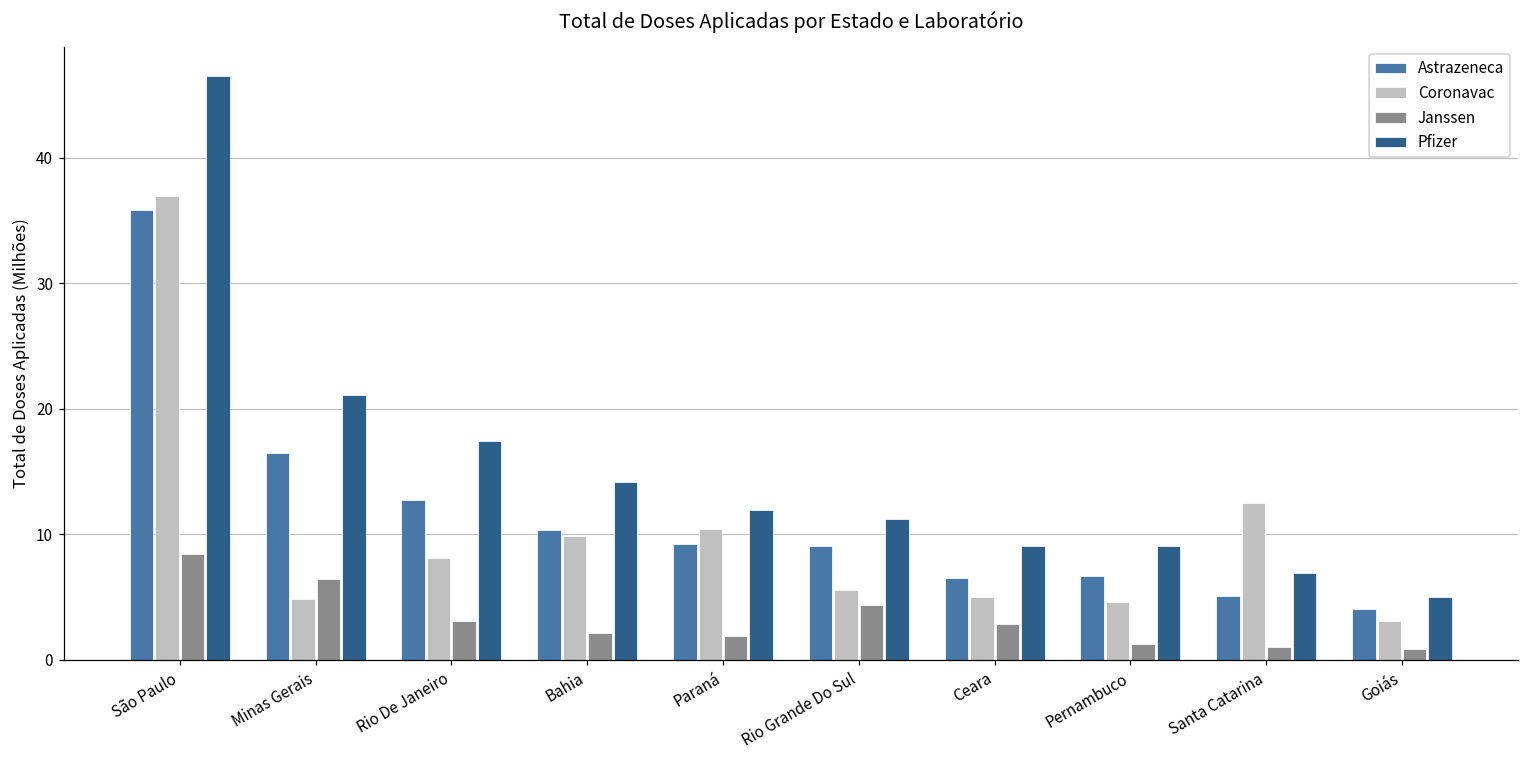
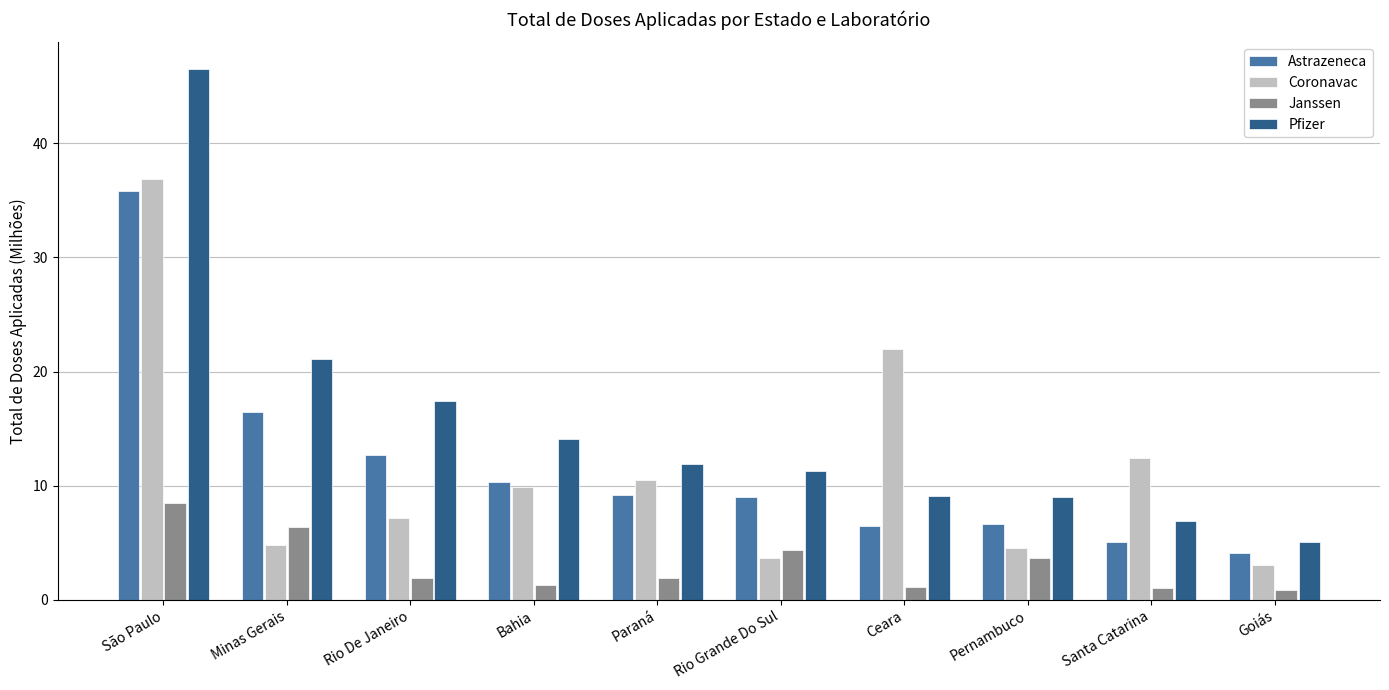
  {
    "Coronavac": {
      "São Paulo": 36.9,
      "Minas Gerais": 4.8,
-     "Rio De Janeiro": 8.1,
+     "Rio De Janeiro": 7.2,
      "Bahia": 9.9,
      "Paraná": 10.5,
-     "Rio Grande Do Sul": 5.5,
-     "Ceara": 5.0,
+     "Rio Grande Do Sul": 3.7,
+     "Ceara": 22.0,
      "Pernambuco": 4.6,
      "Santa Catarina": 12.5,
      "Goiás": 3.1
    },
    "Janssen": {
      "São Paulo": 8.4,
      "Minas Gerais": 6.4,
-     "Rio De Janeiro": 3.1,
-     "Bahia": 2.1,
+     "Rio De Janeiro": 1.9,
+     "Bahia": 1.3,
      "Paraná": 1.9,
      "Rio Grande Do Sul": 4.3,
-     "Ceara": 2.9,
-     "Pernambuco": 1.3,
+     "Ceara": 1.1,
+     "Pernambuco": 3.6,
      "Santa Catarina": 1.1,
      "Goiás": 0.9
    }
  }
